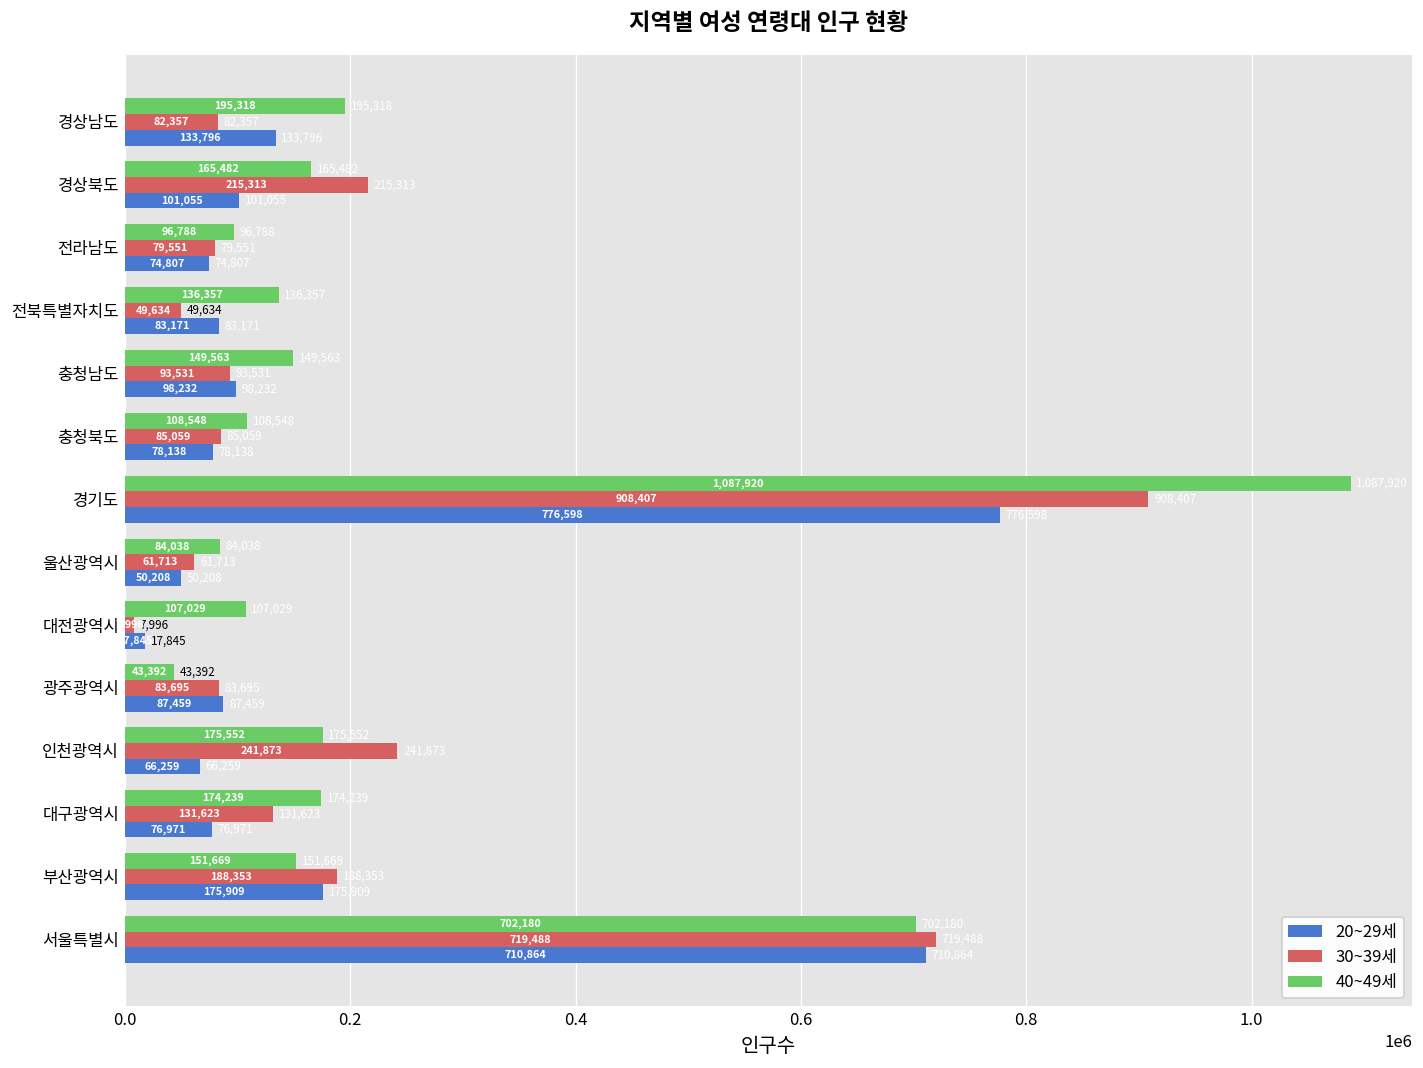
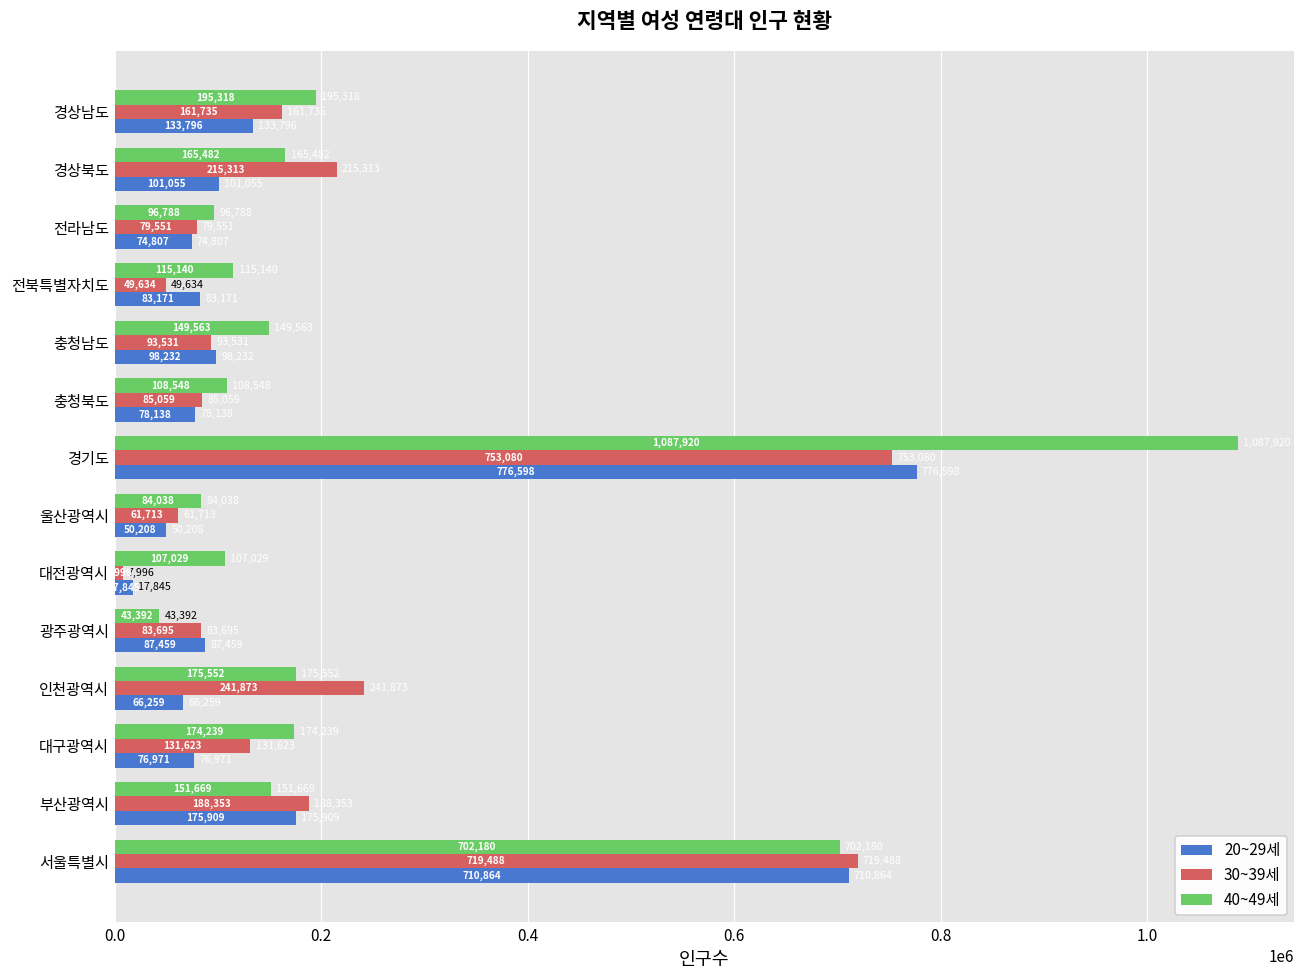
  {
    "20~29세": {
      "경상남도": "133,796",
      "경상북도": "101,055",
      "전라남도": "74,807",
      "전북특별자치도": "83,171",
      "충청남도": "98,232",
      "충청북도": "78,138",
      "경기도": "776,598",
      "울산광역시": "50,208",
      "대전광역시": "17,845",
      "광주광역시": "87,459",
      "인천광역시": "66,259",
      "대구광역시": "76,971",
      "부산광역시": "175,909",
      "서울특별시": "710,864"
    },
    "30~39세": {
-     "경상남도": "82,357",
+     "경상남도": "161,735",
      "경상북도": "215,313",
      "전라남도": "79,551",
      "전북특별자치도": "49,634",
      "충청남도": "93,531",
      "충청북도": "85,059",
-     "경기도": "908,407",
+     "경기도": "753,080",
      "울산광역시": "61,713",
      "대전광역시": "7,996",
      "광주광역시": "83,695",
      "인천광역시": "241,873",
      "대구광역시": "131,623",
      "부산광역시": "188,353",
      "서울특별시": "719,488"
    },
    "40~49세": {
      "경상남도": "195,318",
      "경상북도": "165,482",
      "전라남도": "96,788",
-     "전북특별자치도": "136,357",
+     "전북특별자치도": "115,140",
      "충청남도": "149,563",
      "충청북도": "108,548",
      "경기도": "1,087,920",
      "울산광역시": "84,038",
      "대전광역시": "107,029",
      "광주광역시": "43,392",
      "인천광역시": "175,552",
      "대구광역시": "174,239",
      "부산광역시": "151,669",
      "서울특별시": "702,180"
    }
  }
